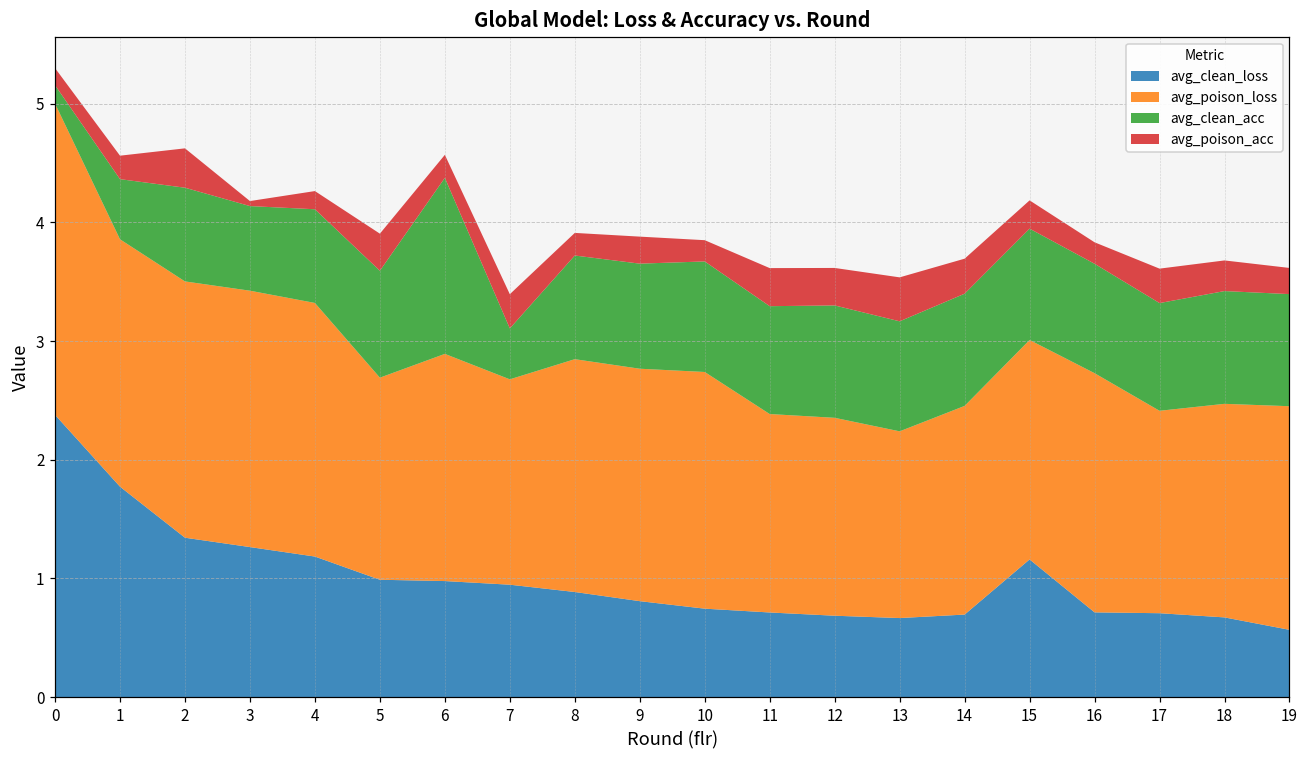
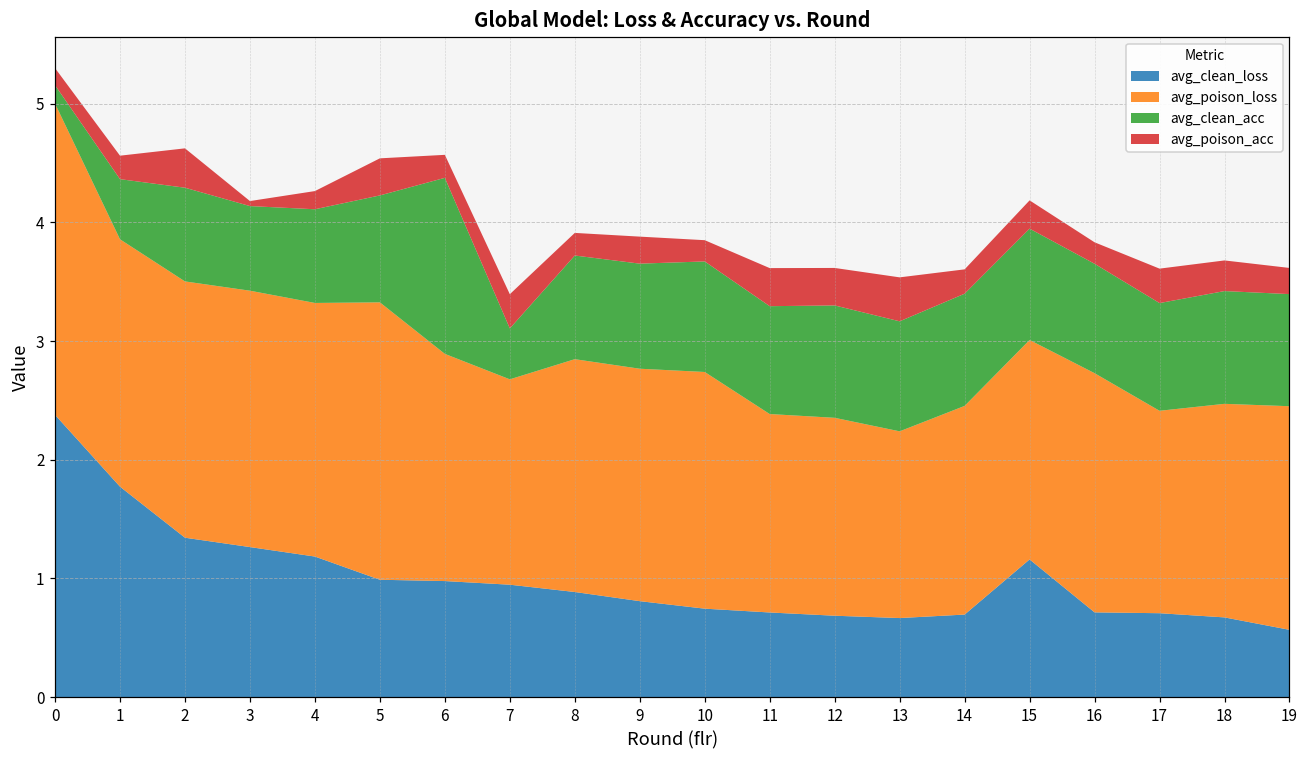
  {
    "avg_clean_loss": {
      "0": 2.38,
      "1": 1.77,
      "2": 1.34,
      "3": 1.26,
      "4": 1.18,
      "5": 0.99,
      "6": 0.98,
      "7": 0.95,
      "8": 0.89,
      "9": 0.81,
      "10": 0.75,
      "11": 0.71,
      "12": 0.69,
      "13": 0.67,
      "14": 0.70,
      "15": 1.16,
      "16": 0.71,
      "17": 0.71,
      "18": 0.67,
      "19": 0.57
    },
    "avg_poison_loss": {
      "0": 2.62,
      "1": 2.08,
      "2": 2.16,
      "3": 2.16,
      "4": 2.14,
-     "5": 1.70,
+     "5": 2.34,
      "6": 1.91,
      "7": 1.73,
      "8": 1.96,
      "9": 1.96,
      "10": 1.99,
      "11": 1.67,
      "12": 1.67,
      "13": 1.57,
      "14": 1.76,
      "15": 1.85,
      "16": 2.02,
      "17": 1.71,
      "18": 1.80,
      "19": 1.88
    },
    "avg_clean_acc": {
      "0": 0.15,
      "1": 0.51,
      "2": 0.79,
      "3": 0.71,
      "4": 0.79,
      "5": 0.90,
      "6": 1.48,
      "7": 0.43,
      "8": 0.87,
      "9": 0.89,
      "10": 0.93,
      "11": 0.91,
      "12": 0.95,
      "13": 0.93,
      "14": 0.95,
      "15": 0.94,
      "16": 0.92,
      "17": 0.91,
      "18": 0.95,
      "19": 0.94
    },
    "avg_poison_acc": {
      "0": 0.14,
      "1": 0.20,
      "2": 0.33,
      "3": 0.04,
      "4": 0.15,
      "5": 0.31,
      "6": 0.19,
      "7": 0.29,
      "8": 0.19,
      "9": 0.23,
      "10": 0.18,
      "11": 0.32,
      "12": 0.32,
      "13": 0.37,
-     "14": 0.30,
+     "14": 0.21,
      "15": 0.24,
      "16": 0.18,
      "17": 0.29,
      "18": 0.26,
      "19": 0.22
    }
  }
